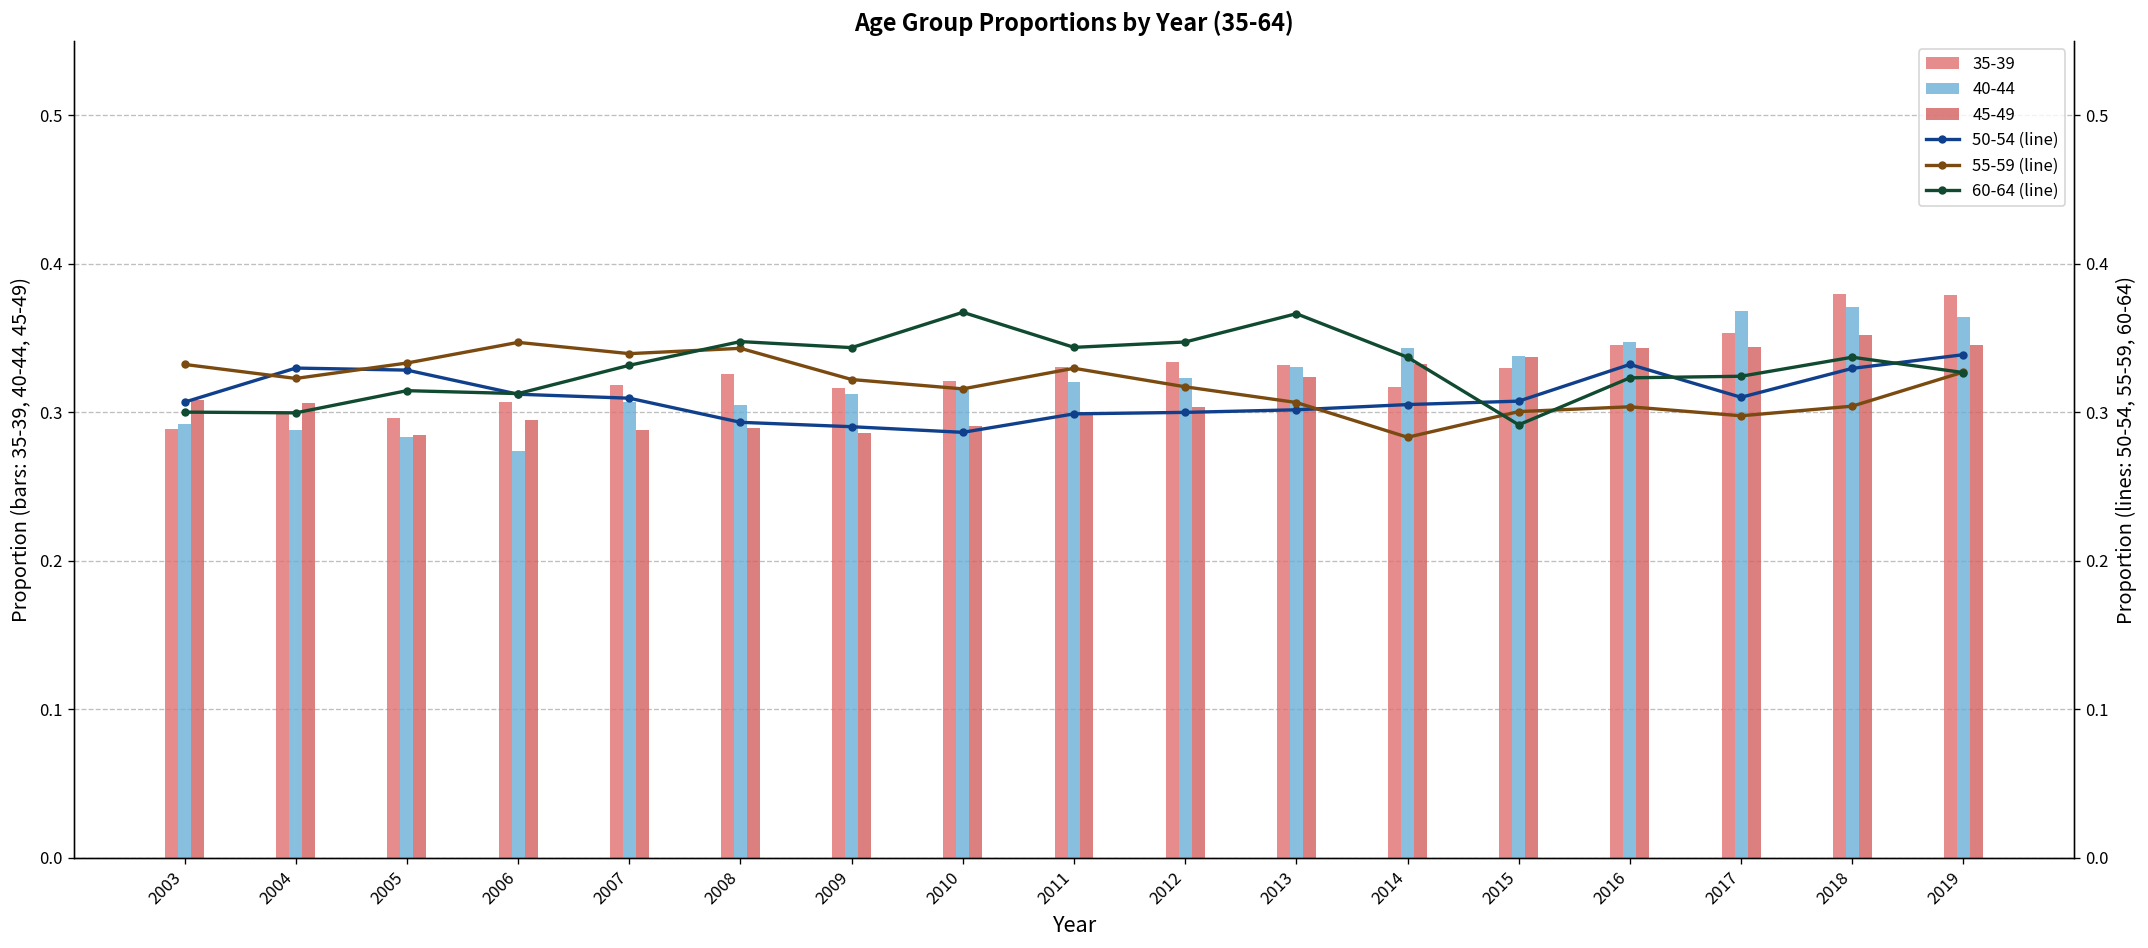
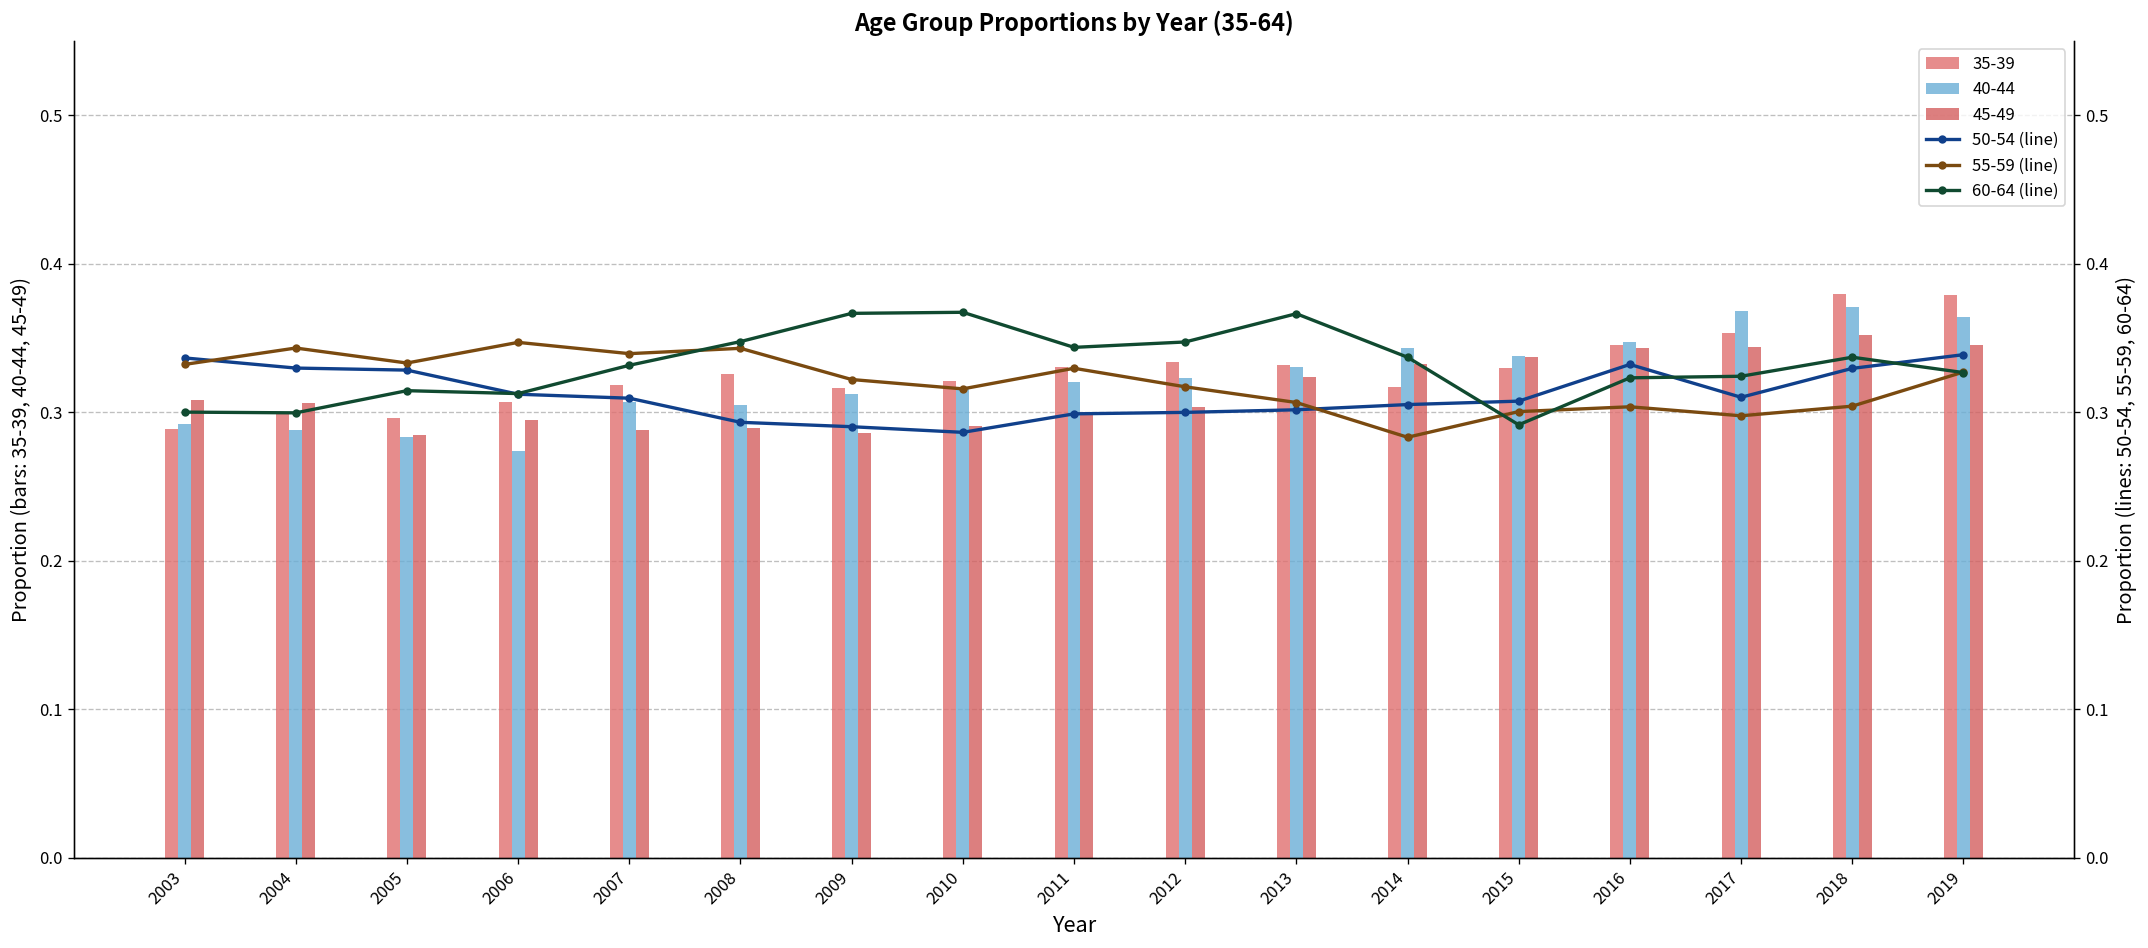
  {
    "40-44": {
      "2003": 0.292,
      "2004": 0.288,
      "2005": 0.284,
      "2006": 0.274,
      "2007": 0.307,
      "2008": 0.305,
      "2009": 0.312,
      "2010": 0.316,
      "2011": 0.320,
      "2012": 0.323,
      "2013": 0.331,
      "2014": 0.343,
      "2015": 0.338,
      "2016": 0.347,
      "2017": 0.368,
      "2018": 0.371,
      "2019": 0.364
    },
    "50-54 (line)": {
-     "2003": 0.307,
+     "2003": 0.337,
      "2004": 0.330,
      "2005": 0.328,
      "2007": 0.310,
      "2008": 0.293,
      "2009": 0.290,
      "2010": 0.287,
      "2011": 0.299,
      "2012": 0.300,
      "2013": 0.302,
      "2014": 0.305,
      "2015": 0.308,
      "2016": 0.332,
      "2017": 0.310,
      "2018": 0.330,
      "2019": 0.339
    },
    "55-59 (line)": {
      "2003": 0.332,
-     "2004": 0.323,
+     "2004": 0.343,
      "2005": 0.333,
      "2006": 0.347,
      "2007": 0.340,
      "2008": 0.343,
      "2009": 0.322,
      "2010": 0.316,
      "2011": 0.330,
      "2012": 0.317,
      "2013": 0.307,
      "2014": 0.283,
      "2015": 0.301,
      "2016": 0.304,
      "2017": 0.298,
      "2018": 0.304
    },
    "60-64 (line)": {
      "2003": 0.300,
      "2004": 0.300,
      "2005": 0.315,
      "2007": 0.332,
      "2008": 0.348,
-     "2009": 0.344,
+     "2009": 0.367,
      "2010": 0.367,
      "2011": 0.344,
      "2012": 0.347,
      "2013": 0.366,
      "2014": 0.337,
      "2015": 0.292,
      "2016": 0.323,
      "2017": 0.324,
      "2018": 0.337
    }
  }
